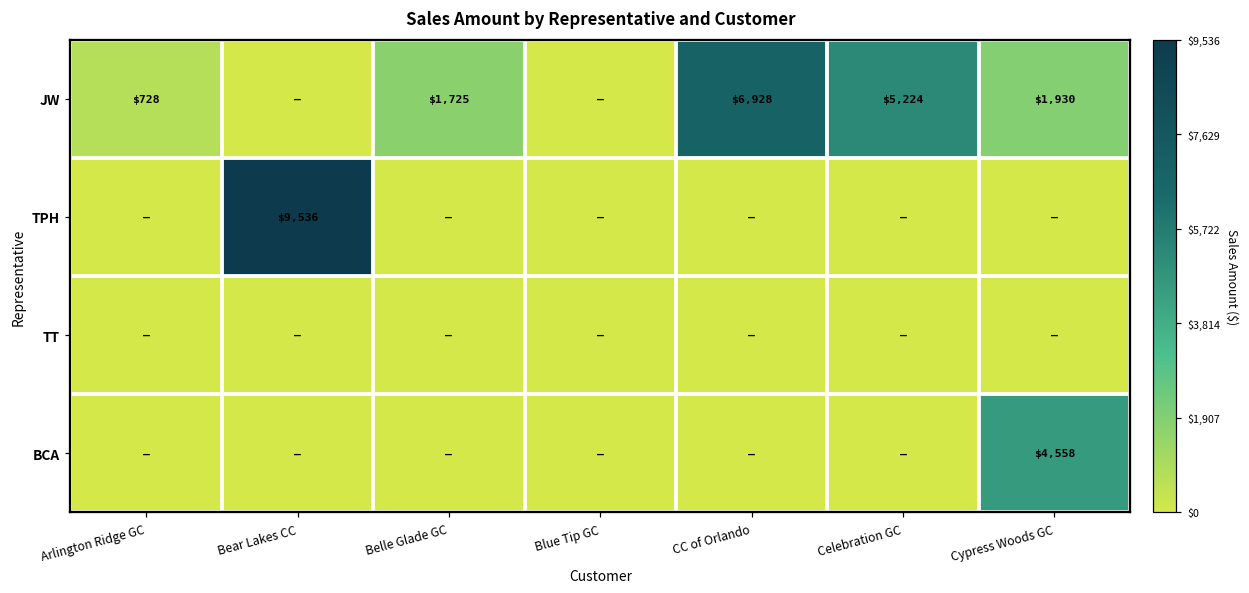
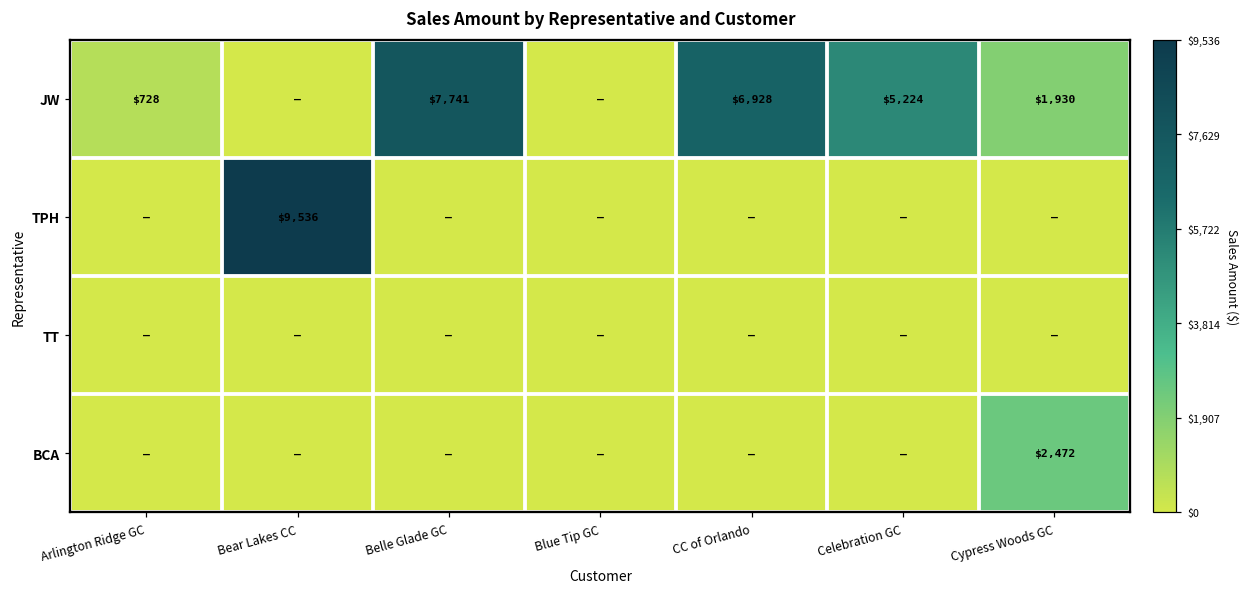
  {
    "JW": {
      "Arlington Ridge GC": "$728",
-     "Belle Glade GC": "$1,725",
+     "Belle Glade GC": "$7,741",
      "CC of Orlando": "$6,928",
      "Celebration GC": "$5,224",
      "Cypress Woods GC": "$1,930"
    },
    "TPH": {
      "Bear Lakes CC": "$9,536"
    },
    "BCA": {
-     "Cypress Woods GC": "$4,558"
+     "Cypress Woods GC": "$2,472"
    }
  }
